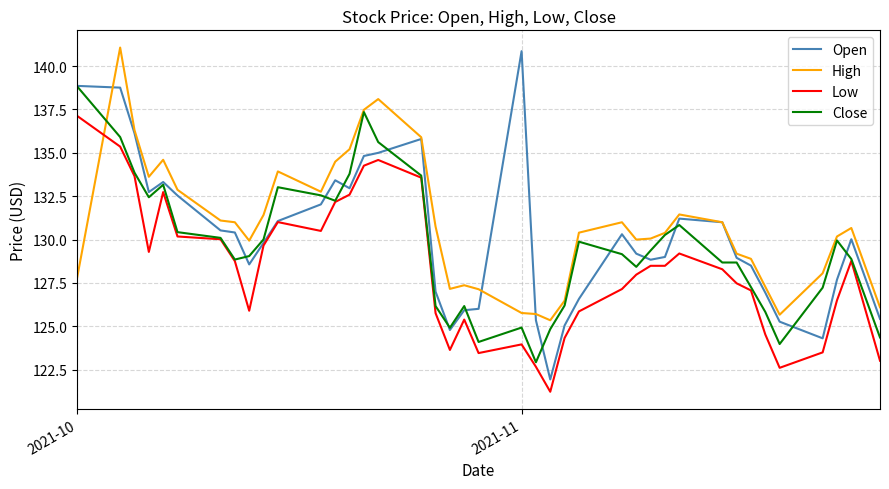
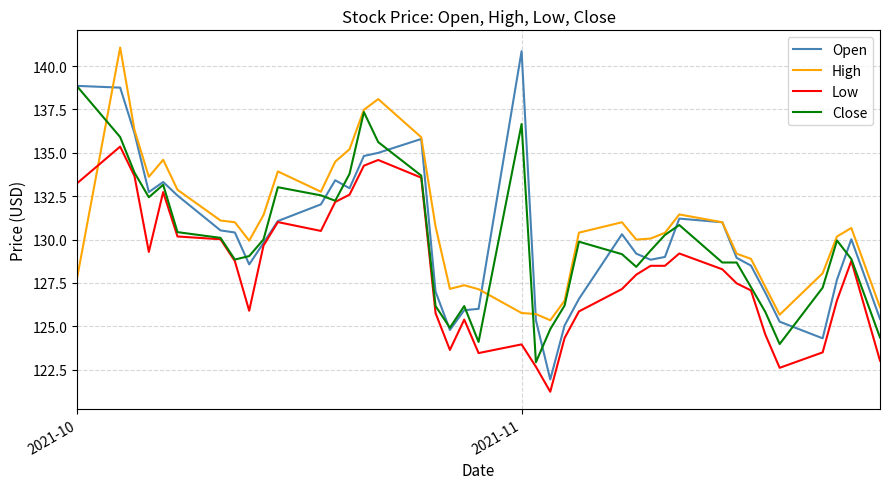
  {
    "Open": {
      "2021-11": 140.9
    },
    "High": {
      "2021-10": 127.8,
      "2021-11": 125.8
    },
    "Low": {
-     "2021-10": 137.1,
+     "2021-10": 133.3,
      "2021-11": 124.0
    },
    "Close": {
-     "2021-11": 124.9
+     "2021-11": 136.7
    }
  }
